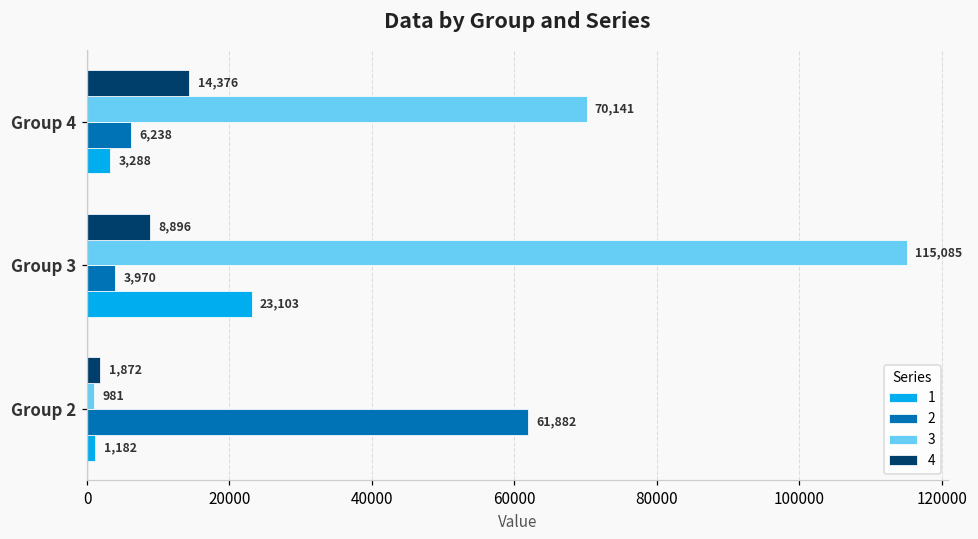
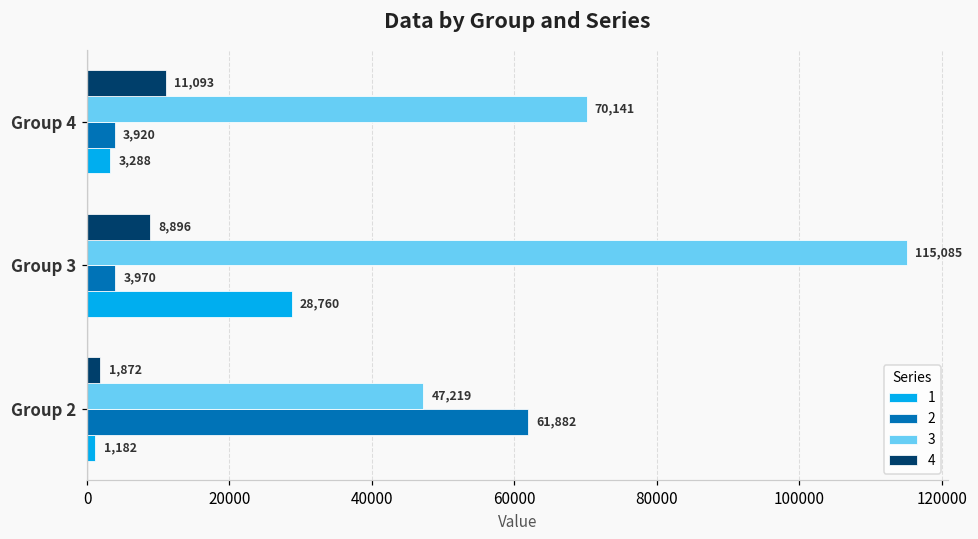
  {
    "1": {
      "Group 4": "3,288",
-     "Group 3": "23,103",
+     "Group 3": "28,760",
      "Group 2": "1,182"
    },
    "2": {
-     "Group 4": "6,238",
+     "Group 4": "3,920",
      "Group 3": "3,970",
      "Group 2": "61,882"
    },
    "3": {
      "Group 4": "70,141",
      "Group 3": "115,085",
-     "Group 2": "981"
+     "Group 2": "47,219"
    },
    "4": {
-     "Group 4": "14,376",
+     "Group 4": "11,093",
      "Group 3": "8,896",
      "Group 2": "1,872"
    }
  }
